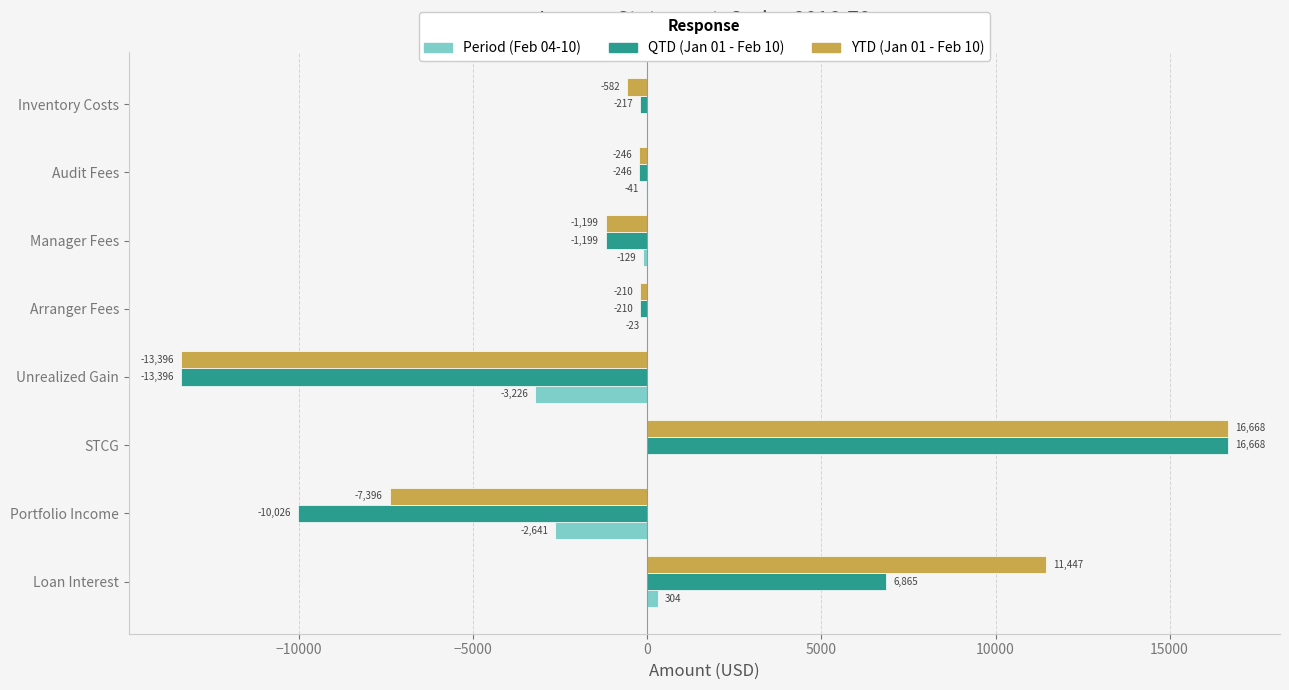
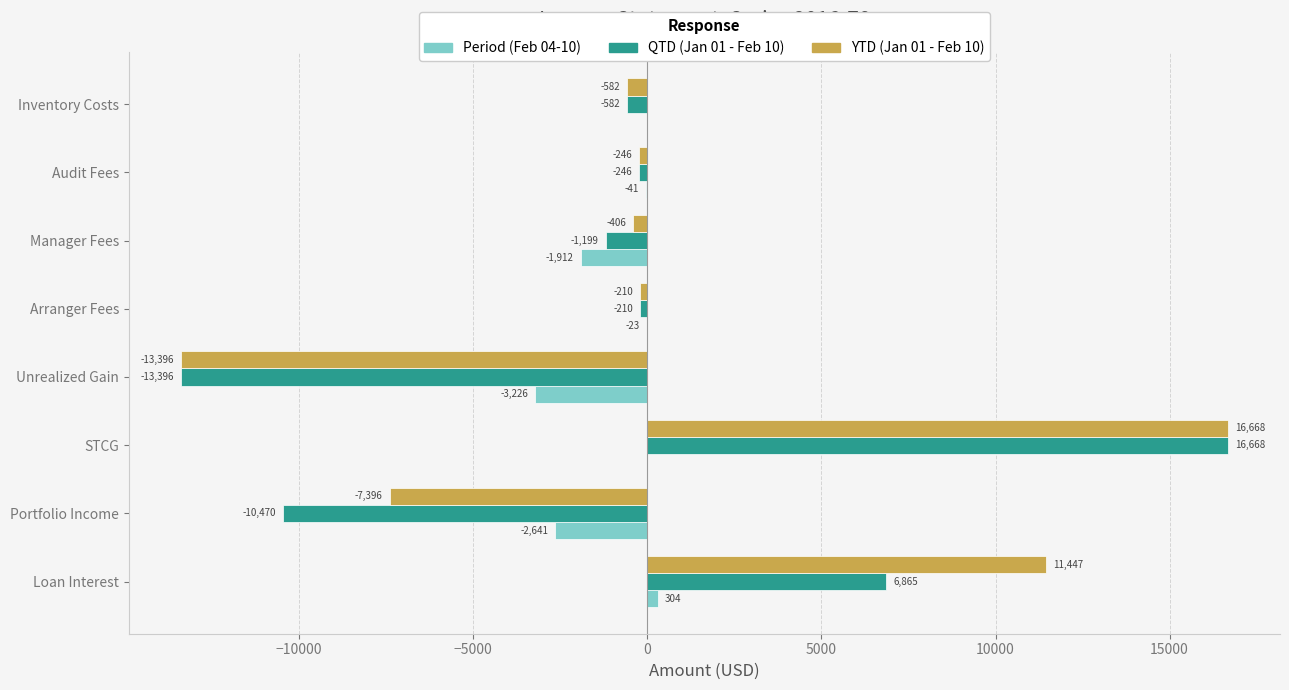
  {
    "Period (Feb 04-10)": {
      "Audit Fees": "-41",
-     "Manager Fees": "-129",
+     "Manager Fees": "-1,912",
      "Arranger Fees": "-23",
      "Unrealized Gain": "-3,226",
      "Portfolio Income": "-2,641",
      "Loan Interest": "304"
    },
    "QTD (Jan 01 - Feb 10)": {
-     "Inventory Costs": "-217",
+     "Inventory Costs": "-582",
      "Audit Fees": "-246",
      "Manager Fees": "-1,199",
      "Arranger Fees": "-210",
      "Unrealized Gain": "-13,396",
      "STCG": "16,668",
-     "Portfolio Income": "-10,026",
+     "Portfolio Income": "-10,470",
      "Loan Interest": "6,865"
    },
    "YTD (Jan 01 - Feb 10)": {
      "Inventory Costs": "-582",
      "Audit Fees": "-246",
-     "Manager Fees": "-1,199",
+     "Manager Fees": "-406",
      "Arranger Fees": "-210",
      "Unrealized Gain": "-13,396",
      "STCG": "16,668",
      "Portfolio Income": "-7,396",
      "Loan Interest": "11,447"
    }
  }
